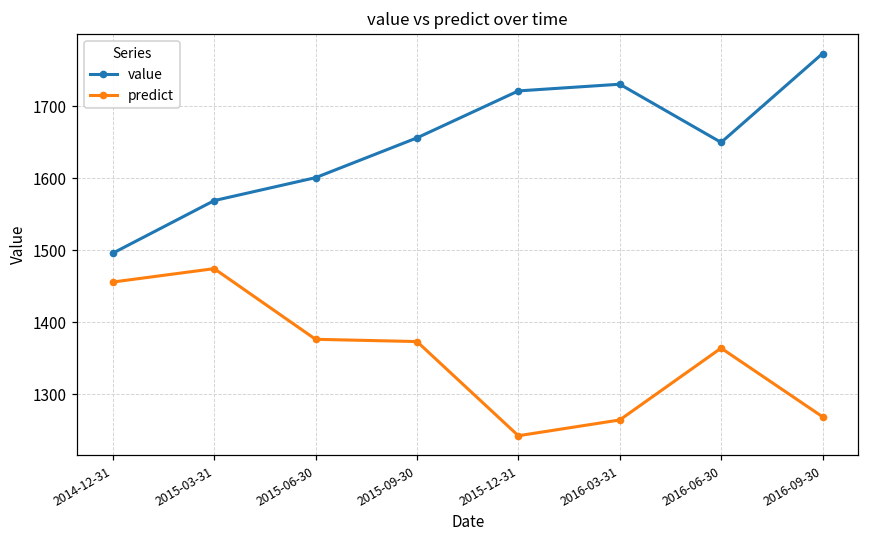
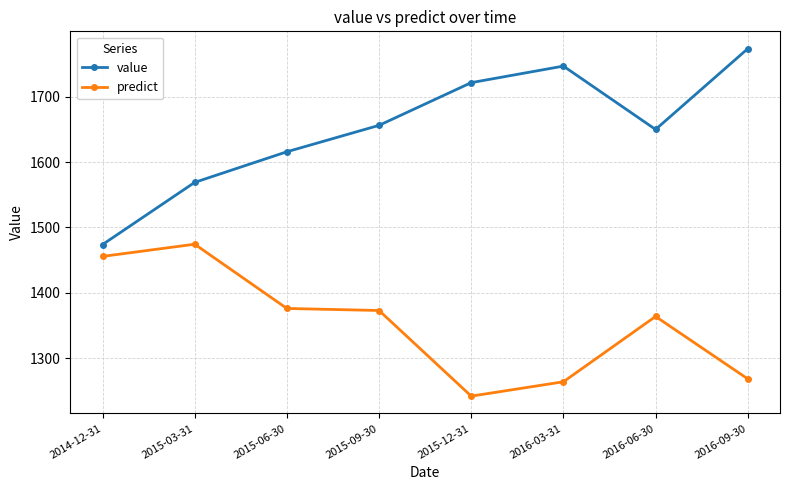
  {
    "value": {
-     "2014-12-31": 1500,
+     "2014-12-31": 1470,
      "2015-03-31": 1570,
-     "2015-06-30": 1600,
+     "2015-06-30": 1620,
      "2015-09-30": 1660,
      "2015-12-31": 1720,
-     "2016-03-31": 1730,
+     "2016-03-31": 1750,
      "2016-06-30": 1650,
      "2016-09-30": 1770
    },
    "predict": {
      "2014-12-31": 1460,
      "2015-03-31": 1470,
      "2015-06-30": 1380,
      "2015-09-30": 1370,
      "2015-12-31": 1240,
      "2016-03-31": 1260,
      "2016-06-30": 1360,
      "2016-09-30": 1270
    }
  }
